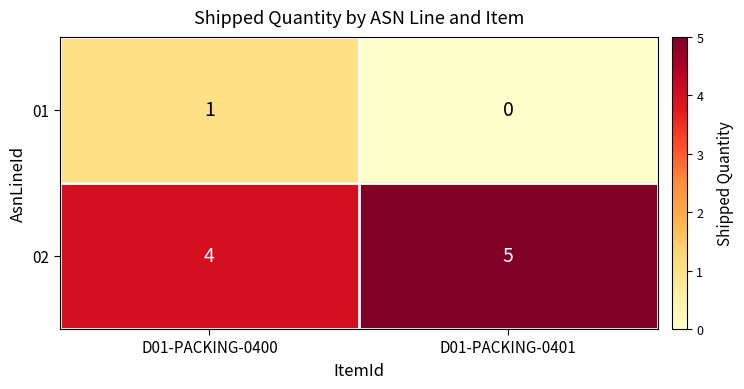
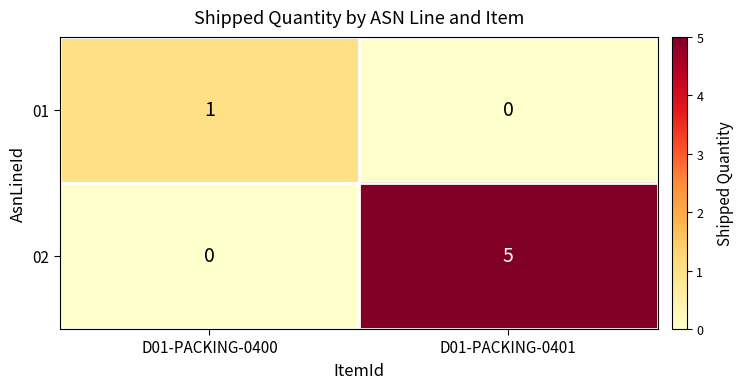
  {
    "01": {
      "D01-PACKING-0400": 1,
      "D01-PACKING-0401": 0
    },
    "02": {
-     "D01-PACKING-0400": 4,
+     "D01-PACKING-0400": 0,
      "D01-PACKING-0401": 5
    }
  }
